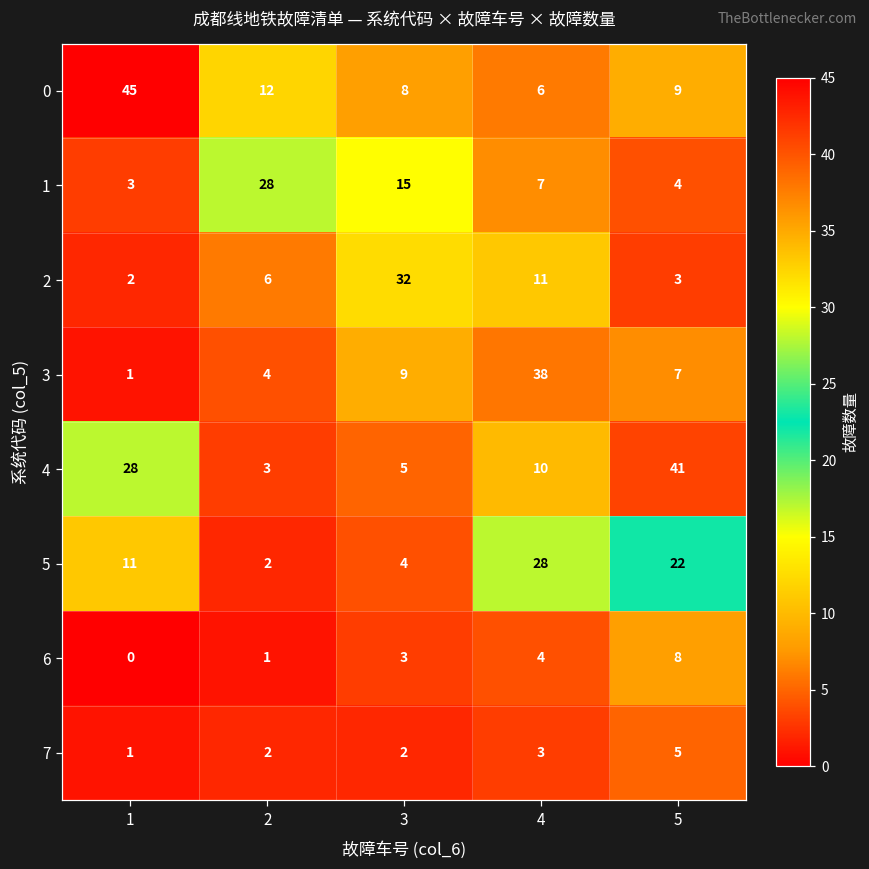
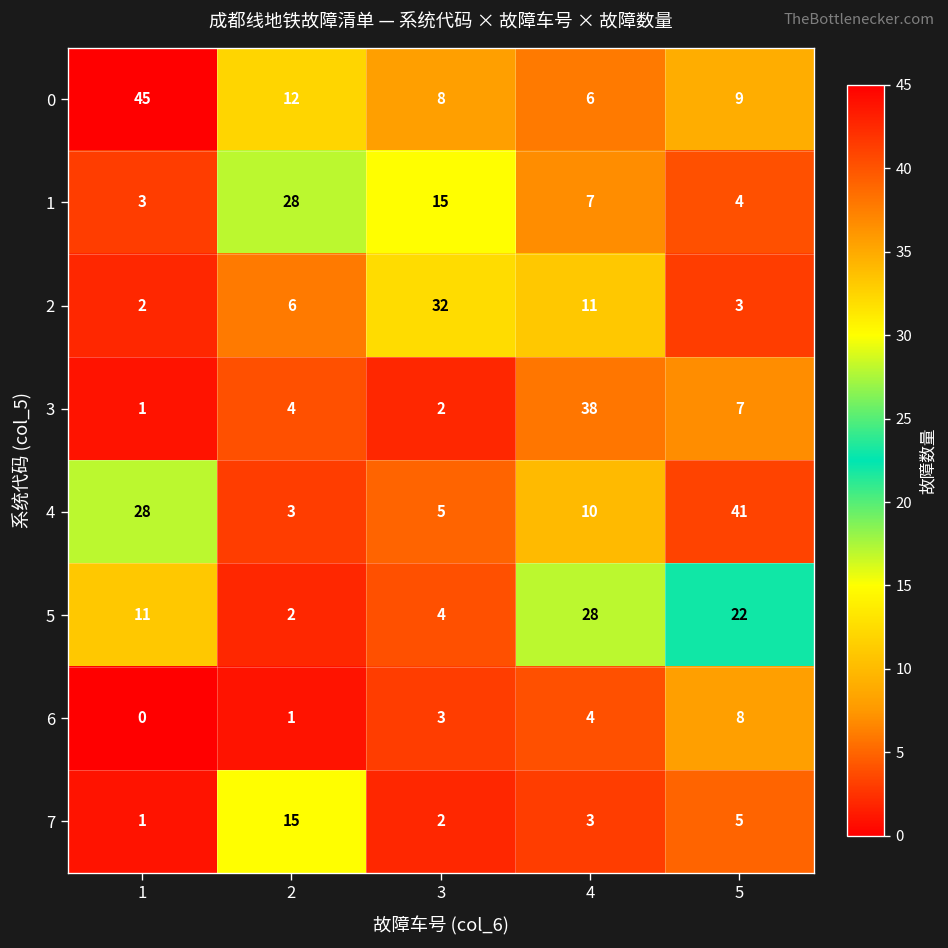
  {
    "0": {
      "1": 45,
      "2": 12,
      "3": 8,
      "4": 6,
      "5": 9
    },
    "1": {
      "1": 3,
      "2": 28,
      "3": 15,
      "4": 7,
      "5": 4
    },
    "2": {
      "1": 2,
      "2": 6,
      "3": 32,
      "4": 11,
      "5": 3
    },
    "3": {
      "1": 1,
      "2": 4,
-     "3": 9,
+     "3": 2,
      "4": 38,
      "5": 7
    },
    "4": {
      "1": 28,
      "2": 3,
      "3": 5,
      "4": 10,
      "5": 41
    },
    "5": {
      "1": 11,
      "2": 2,
      "3": 4,
      "4": 28,
      "5": 22
    },
    "6": {
      "1": 0,
      "2": 1,
      "3": 3,
      "4": 4,
      "5": 8
    },
    "7": {
      "1": 1,
-     "2": 2,
+     "2": 15,
      "3": 2,
      "4": 3,
      "5": 5
    }
  }
